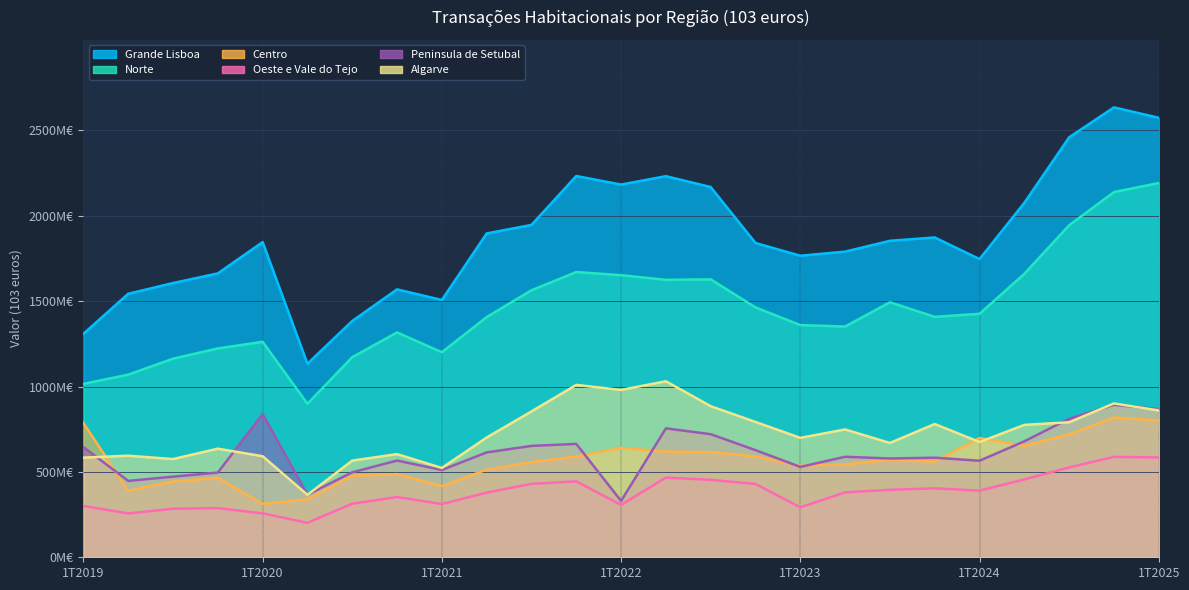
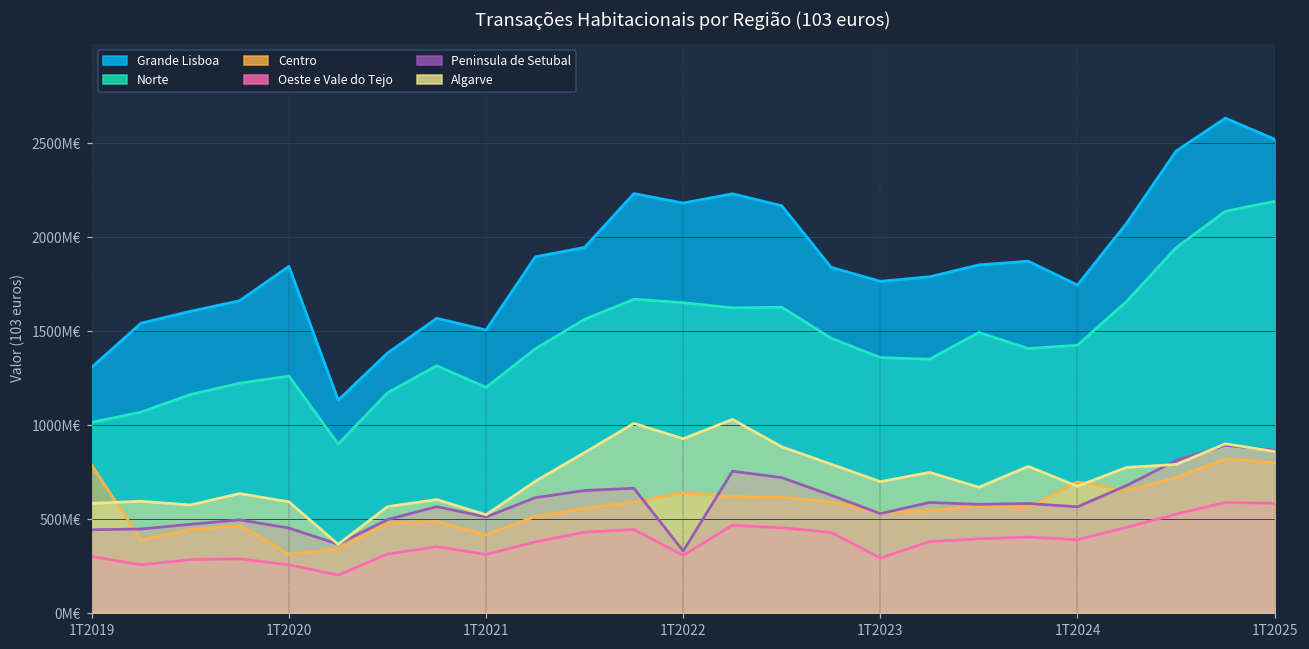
  {
    "Grande Lisboa": {
      "1T2019": "1310M€",
      "1T2020": "1850M€",
      "1T2021": "1510M€",
      "1T2022": "2180M€",
      "1T2023": "1770M€",
      "1T2024": "1750M€",
-     "1T2025": "2570M€"
+     "1T2025": "2520M€"
    },
    "Norte": {
      "1T2019": "1020M€",
      "1T2020": "1260M€",
      "1T2021": "1200M€",
      "1T2022": "1650M€",
      "1T2023": "1360M€",
      "1T2024": "1430M€",
      "1T2025": "2190M€"
    },
    "Centro": {
      "1T2019": "790M€",
      "1T2020": "310M€",
      "1T2021": "420M€",
      "1T2022": "640M€",
      "1T2024": "700M€",
      "1T2025": "800M€"
    },
    "Oeste e Vale do Tejo": {
      "1T2019": "300M€",
      "1T2020": "260M€",
      "1T2021": "310M€",
      "1T2022": "310M€",
      "1T2023": "290M€",
      "1T2024": "390M€",
      "1T2025": "580M€"
    },
    "Peninsula de Setubal": {
-     "1T2019": "650M€",
-     "1T2020": "840M€",
+     "1T2019": "440M€",
+     "1T2020": "450M€",
      "1T2022": "330M€",
      "1T2024": "570M€"
    },
    "Algarve": {
      "1T2019": "580M€",
      "1T2020": "590M€",
-     "1T2022": "980M€",
+     "1T2022": "930M€",
      "1T2023": "700M€",
      "1T2024": "670M€"
    }
  }
